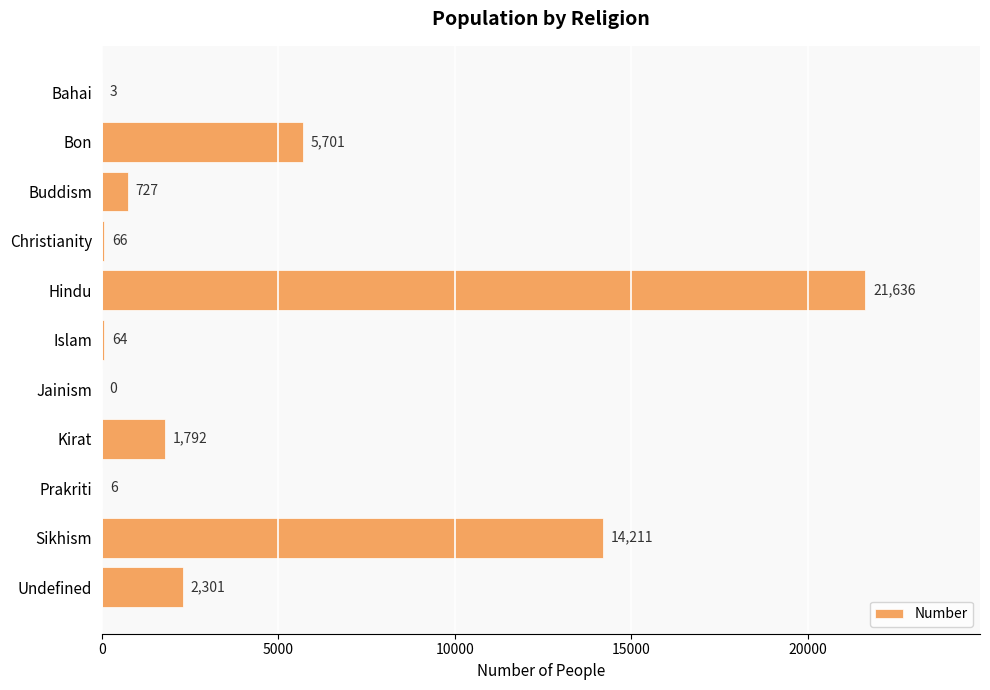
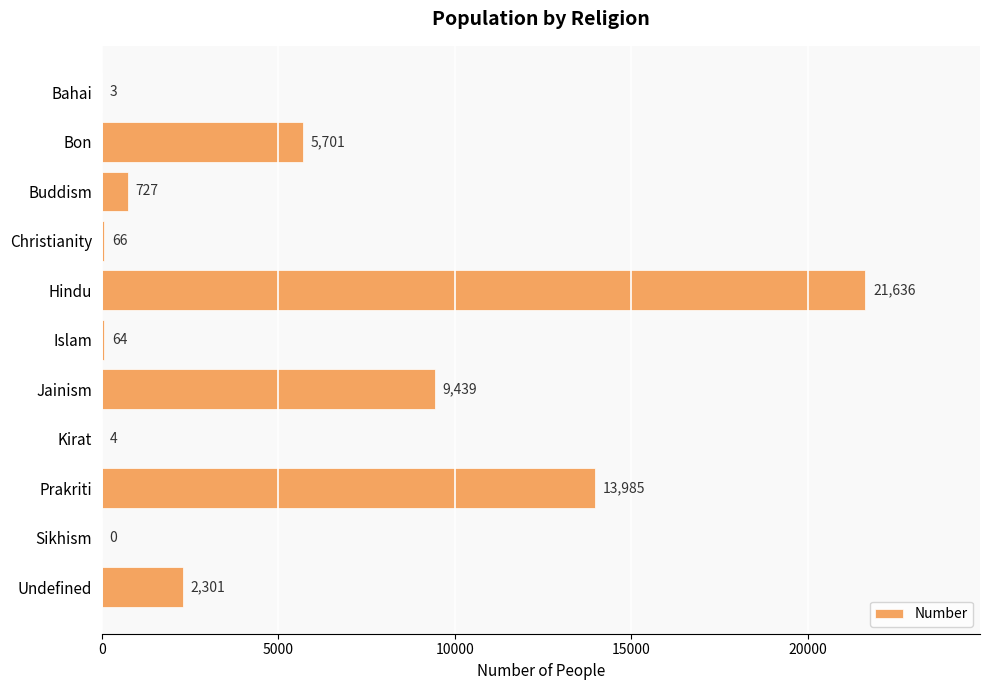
  {
    "Bahai": "3",
    "Bon": "5,701",
    "Buddism": "727",
    "Christianity": "66",
    "Hindu": "21,636",
    "Islam": "64",
-   "Jainism": "0",
-   "Kirat": "1,792",
-   "Prakriti": "6",
-   "Sikhism": "14,211",
+   "Jainism": "9,439",
+   "Kirat": "4",
+   "Prakriti": "13,985",
+   "Sikhism": "0",
    "Undefined": "2,301"
  }
